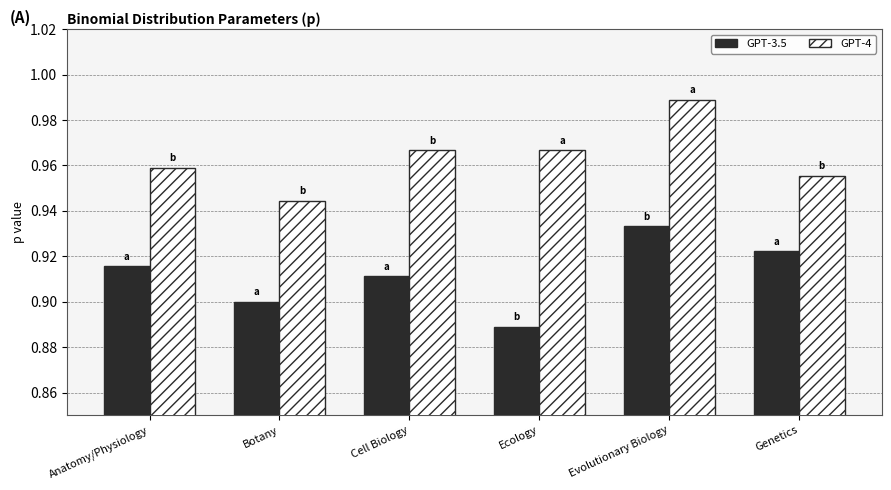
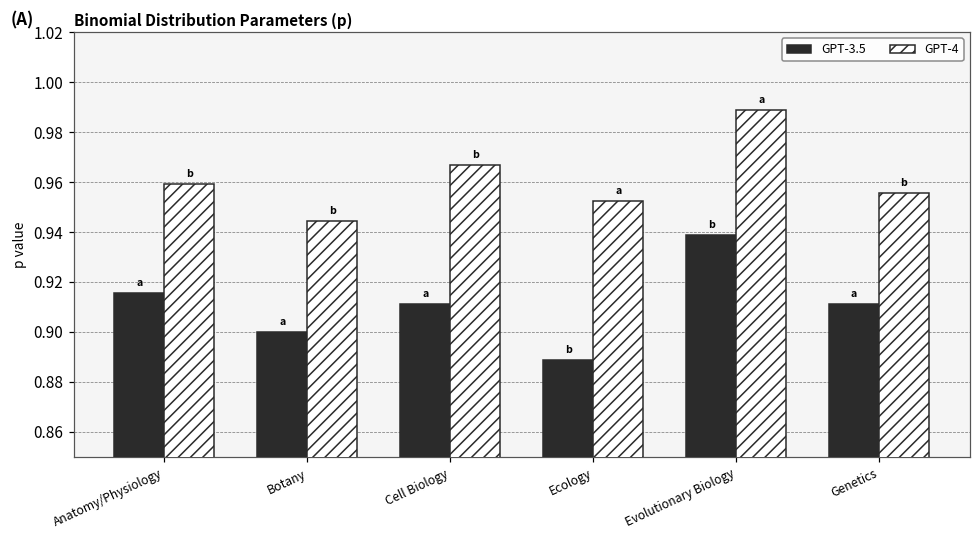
  {
    "GPT-3.5": {
      "Anatomy/Physiology": 0.916,
      "Botany": 0.900,
      "Cell Biology": 0.911,
      "Ecology": 0.889,
-     "Evolutionary Biology": 0.933,
-     "Genetics": 0.922
+     "Evolutionary Biology": 0.939,
+     "Genetics": 0.911
    },
    "GPT-4": {
      "Anatomy/Physiology": 0.959,
      "Botany": 0.944,
      "Cell Biology": 0.967,
-     "Ecology": 0.967,
+     "Ecology": 0.953,
      "Evolutionary Biology": 0.989,
      "Genetics": 0.956
    }
  }
